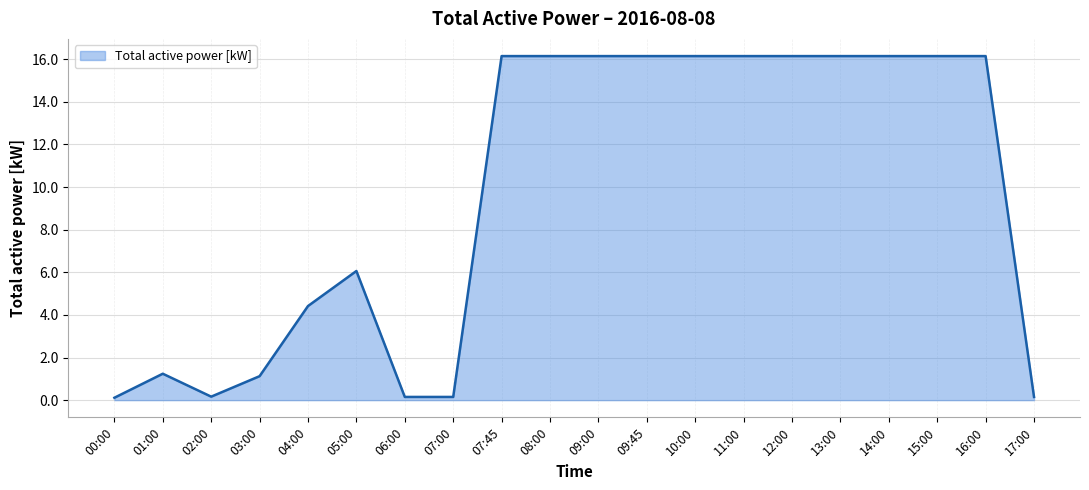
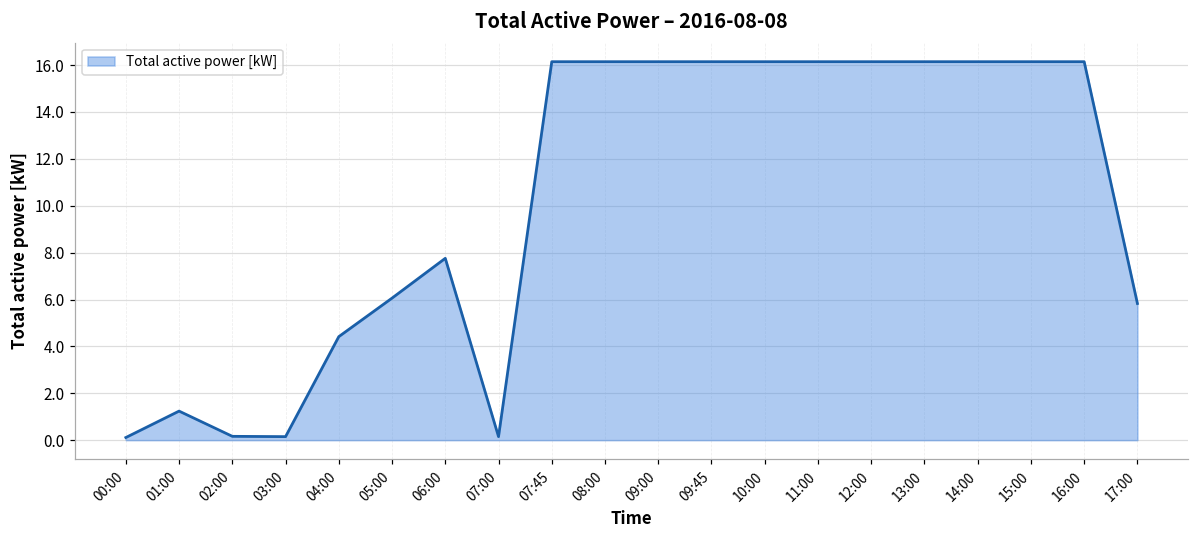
  {
    "00:00": 0.1,
    "01:00": 1.2,
    "02:00": 0.2,
-   "03:00": 1.1,
+   "03:00": 0.2,
    "04:00": 4.4,
    "05:00": 6.1,
-   "06:00": 0.2,
+   "06:00": 7.8,
    "07:00": 0.2,
    "07:45": 16.1,
    "08:00": 16.1,
    "09:00": 16.1,
    "09:45": 16.1,
    "10:00": 16.1,
    "11:00": 16.1,
    "12:00": 16.1,
    "13:00": 16.1,
    "14:00": 16.1,
    "15:00": 16.1,
    "16:00": 16.1,
-   "17:00": 0.2
+   "17:00": 5.8
  }
